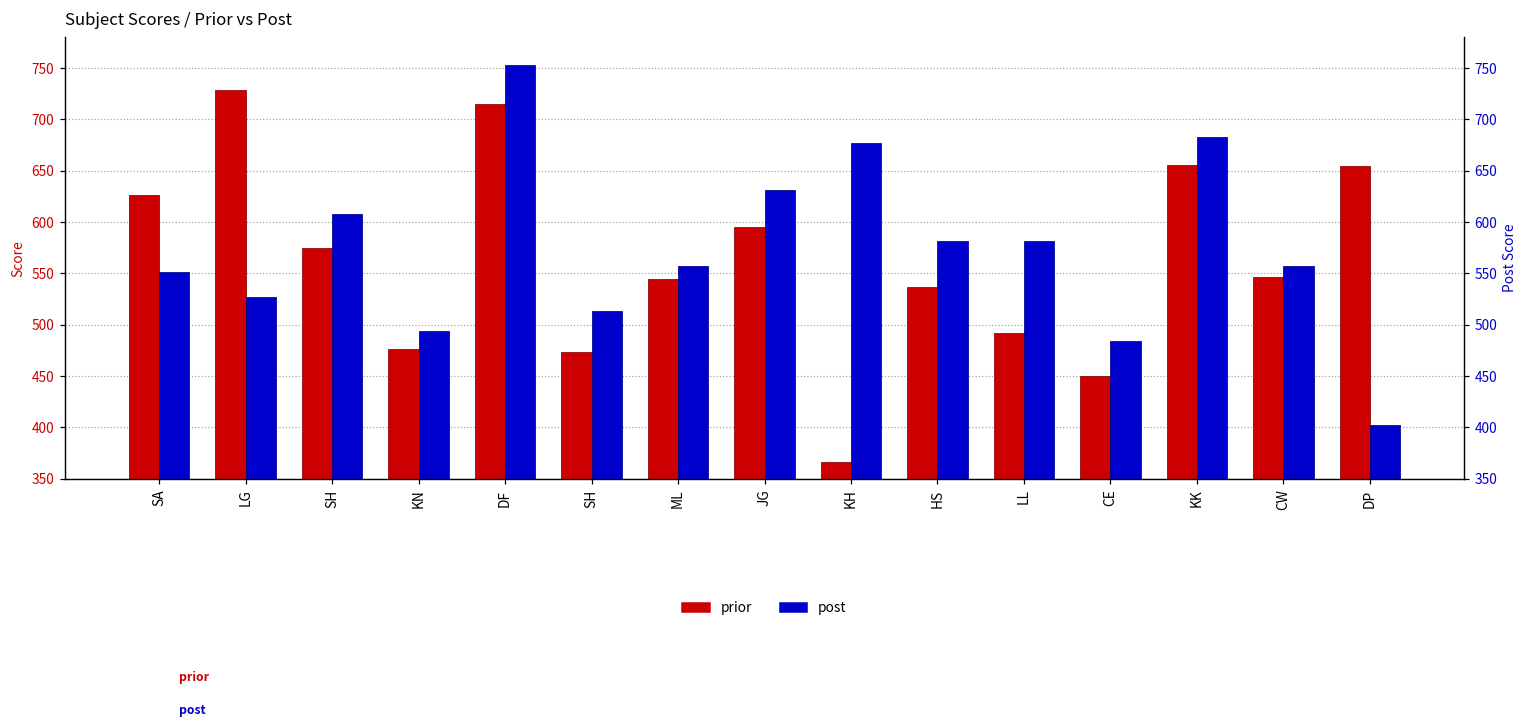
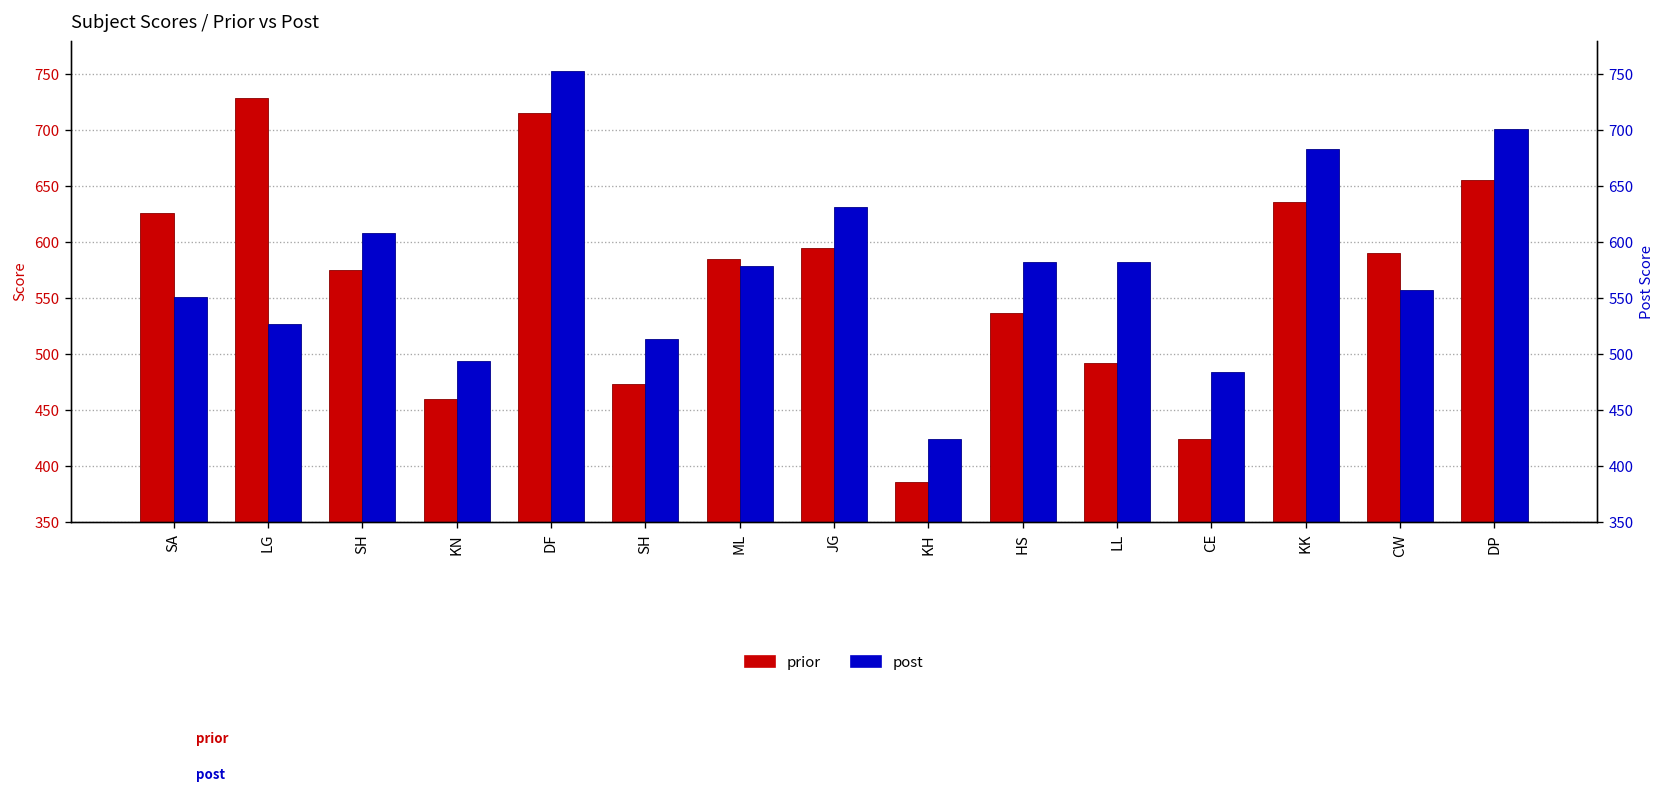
  {
    "prior": {
      "SA": 630,
      "LG": 730,
-     "KN": 480,
+     "KN": 460,
      "DF": 720,
-     "ML": 540,
+     "ML": 590,
      "JG": 600,
-     "KH": 370,
+     "KH": 390,
      "HS": 540,
      "LL": 490,
-     "CE": 450,
-     "KK": 660,
-     "CW": 550,
+     "CE": 420,
+     "KK": 640,
+     "CW": 590,
      "DP": 660
    },
    "post": {
      "SA": 550,
      "LG": 530,
      "KN": 490,
      "DF": 750,
-     "ML": 560,
+     "ML": 580,
      "JG": 630,
-     "KH": 680,
+     "KH": 420,
      "HS": 580,
      "LL": 580,
      "CE": 480,
      "KK": 680,
      "CW": 560,
-     "DP": 400
+     "DP": 700
    }
  }
